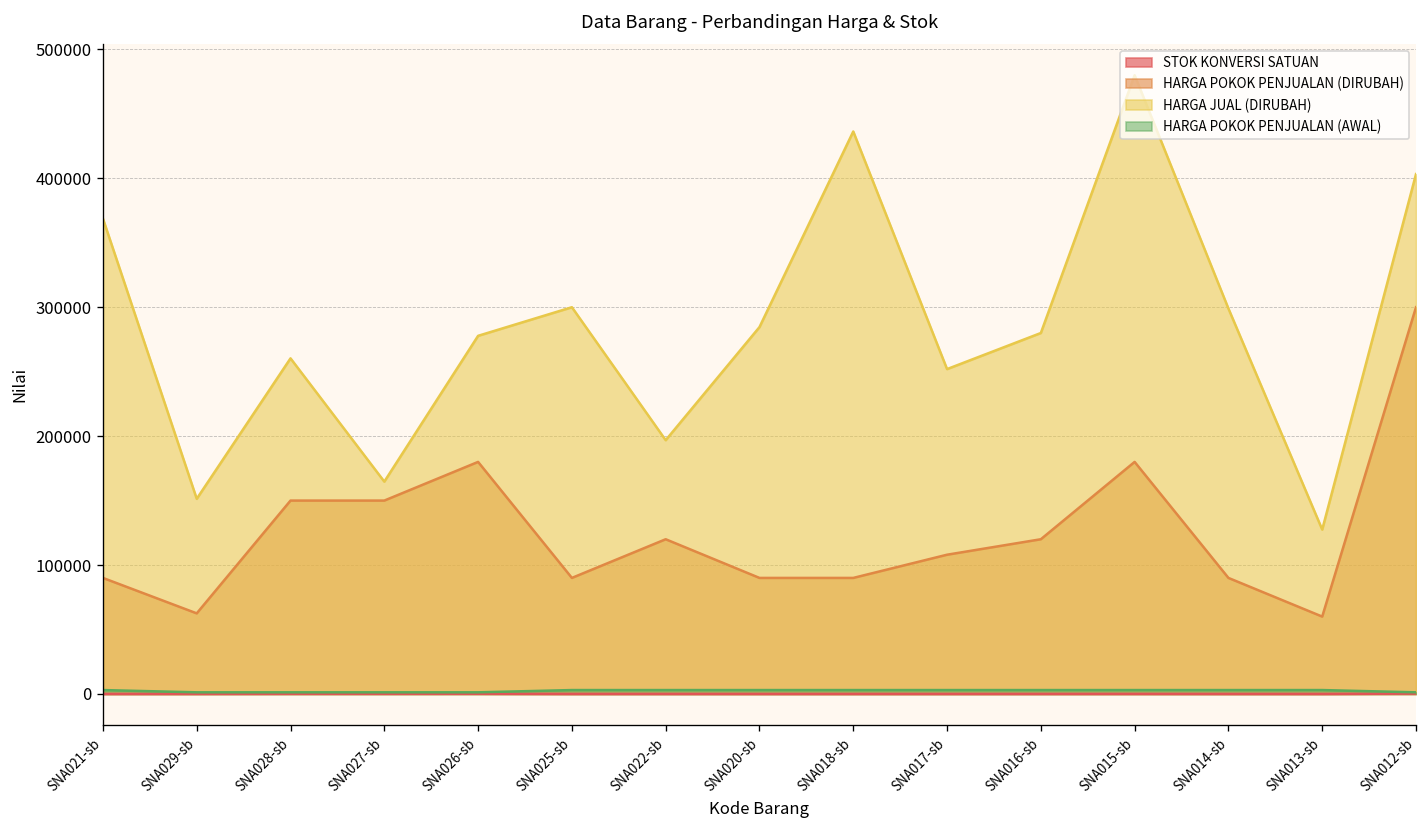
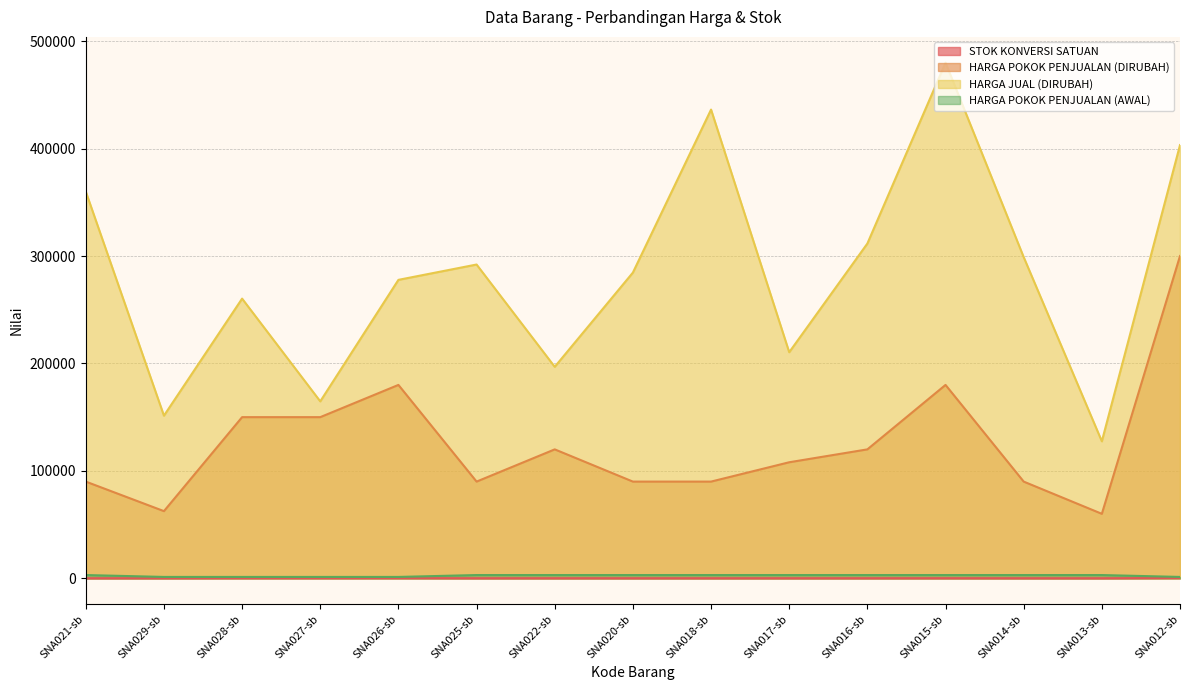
  {
    "HARGA JUAL (DIRUBAH)": {
-     "SNA021-sb": 369000,
+     "SNA021-sb": 360000,
      "SNA029-sb": 151000,
      "SNA028-sb": 260000,
      "SNA027-sb": 165000,
      "SNA026-sb": 278000,
-     "SNA025-sb": 300000,
+     "SNA025-sb": 292000,
      "SNA022-sb": 197000,
      "SNA020-sb": 285000,
      "SNA018-sb": 436000,
-     "SNA017-sb": 252000,
-     "SNA016-sb": 280000,
+     "SNA017-sb": 210000,
+     "SNA016-sb": 312000,
      "SNA014-sb": 299000,
      "SNA013-sb": 127000,
      "SNA012-sb": 403000
    },
    "HARGA POKOK PENJUALAN (AWAL)": {
      "SNA021-sb": 3000,
      "SNA025-sb": 3000,
      "SNA022-sb": 3000,
      "SNA020-sb": 3000,
      "SNA018-sb": 3000,
      "SNA017-sb": 3000,
      "SNA016-sb": 3000,
      "SNA015-sb": 3000,
      "SNA014-sb": 3000,
      "SNA013-sb": 3000
    }
  }
